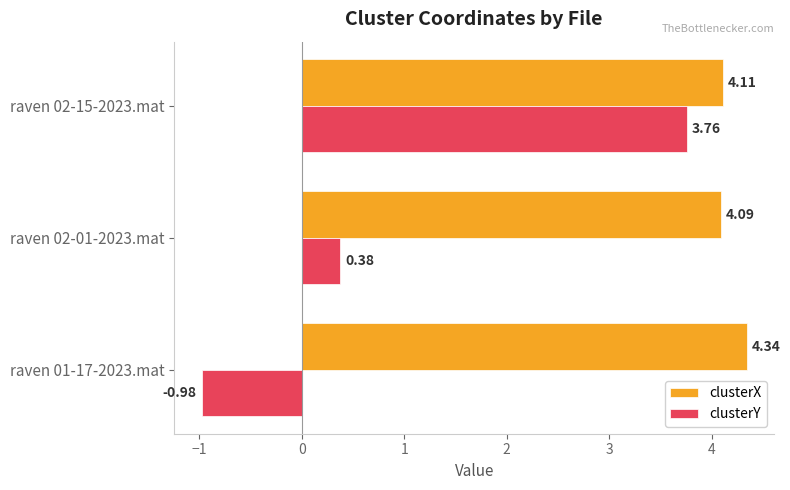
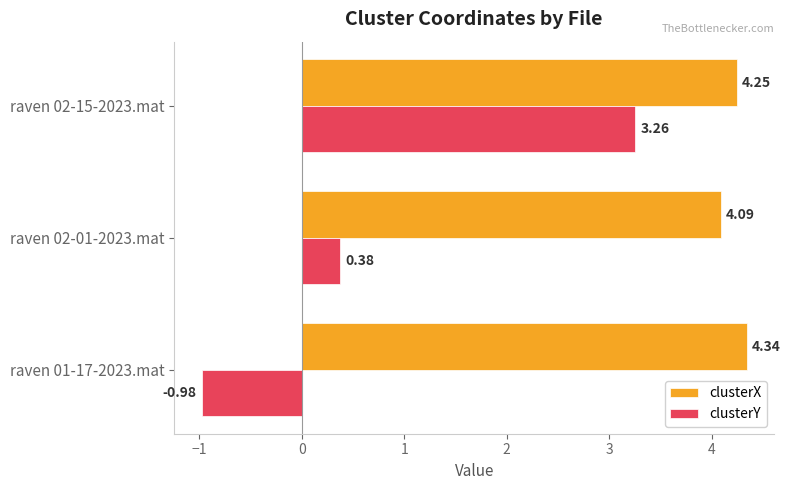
  {
    "clusterX": {
-     "raven 02-15-2023.mat": 4.11,
+     "raven 02-15-2023.mat": 4.25,
      "raven 02-01-2023.mat": 4.09,
      "raven 01-17-2023.mat": 4.34
    },
    "clusterY": {
-     "raven 02-15-2023.mat": 3.76,
+     "raven 02-15-2023.mat": 3.26,
      "raven 02-01-2023.mat": 0.38,
      "raven 01-17-2023.mat": -0.98
    }
  }
